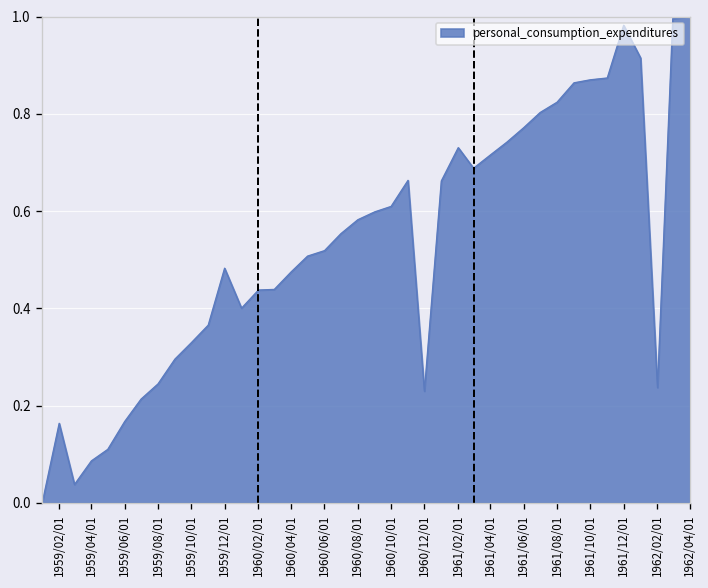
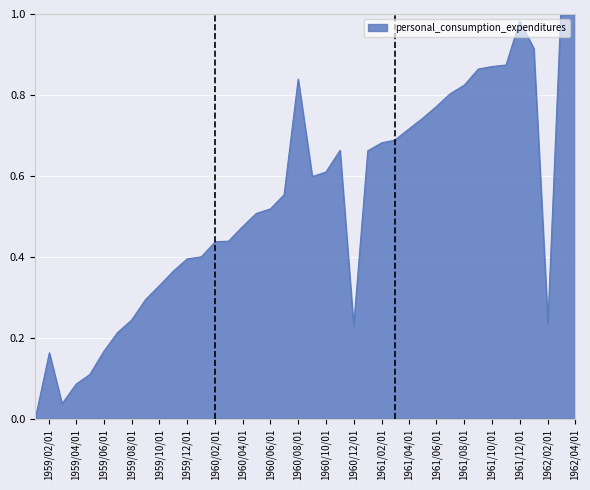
  {
    "1959/02/01": 0.16,
    "1959/04/01": 0.09,
    "1959/06/01": 0.17,
    "1959/08/01": 0.24,
    "1959/10/01": 0.33,
-   "1959/12/01": 0.48,
+   "1959/12/01": 0.40,
    "1960/02/01": 0.44,
    "1960/04/01": 0.48,
    "1960/06/01": 0.52,
-   "1960/08/01": 0.58,
+   "1960/08/01": 0.84,
    "1960/10/01": 0.61,
    "1960/12/01": 0.23,
-   "1961/02/01": 0.73,
+   "1961/02/01": 0.68,
    "1961/04/01": 0.72,
    "1961/06/01": 0.77,
    "1961/08/01": 0.82,
    "1961/10/01": 0.87,
    "1962/02/01": 0.24,
    "1962/04/01": 1.00
  }
